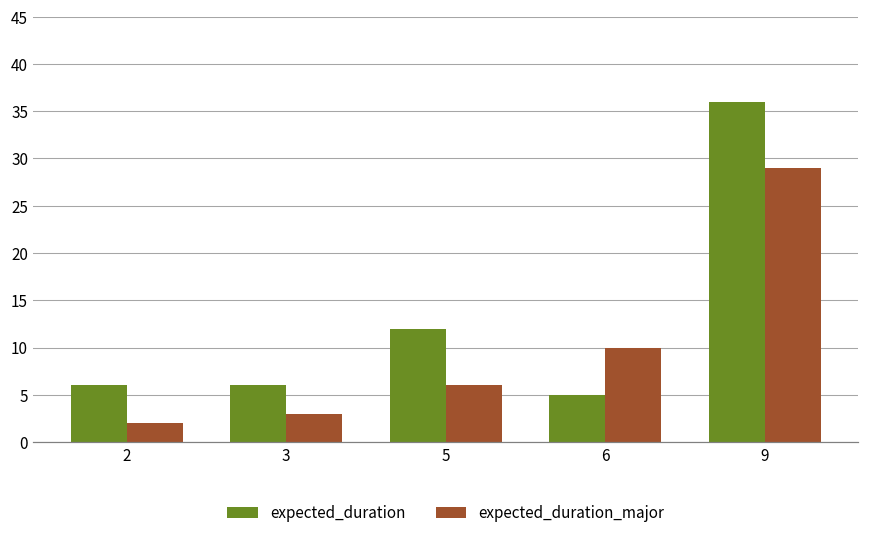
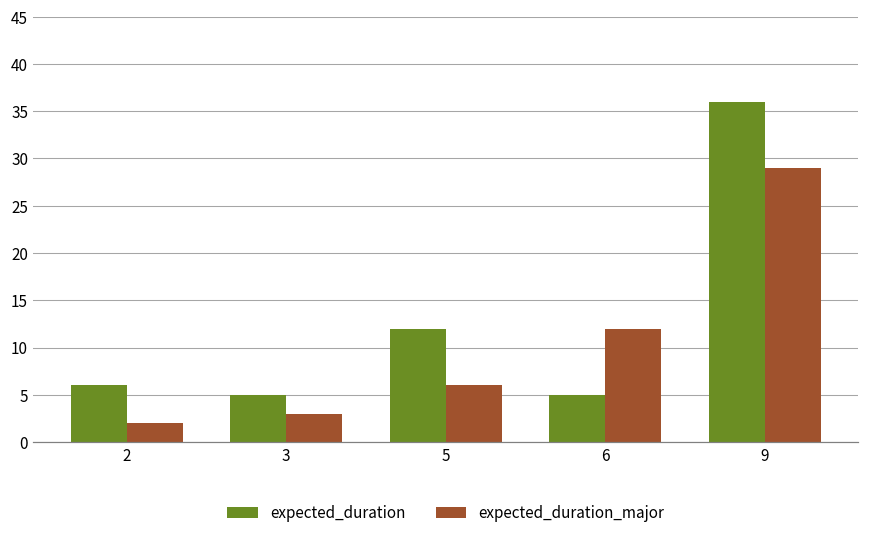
  {
    "expected_duration": {
      "2": 6,
-     "3": 6,
+     "3": 5,
      "5": 12,
      "6": 5,
      "9": 36
    },
    "expected_duration_major": {
      "2": 2,
      "3": 3,
      "5": 6,
-     "6": 10,
+     "6": 12,
      "9": 29
    }
  }
